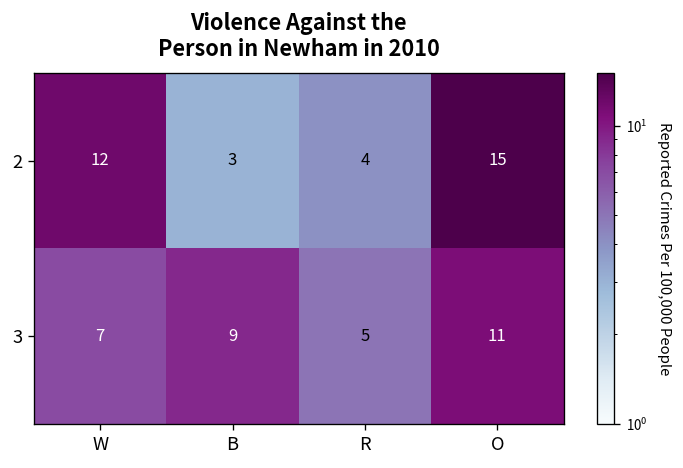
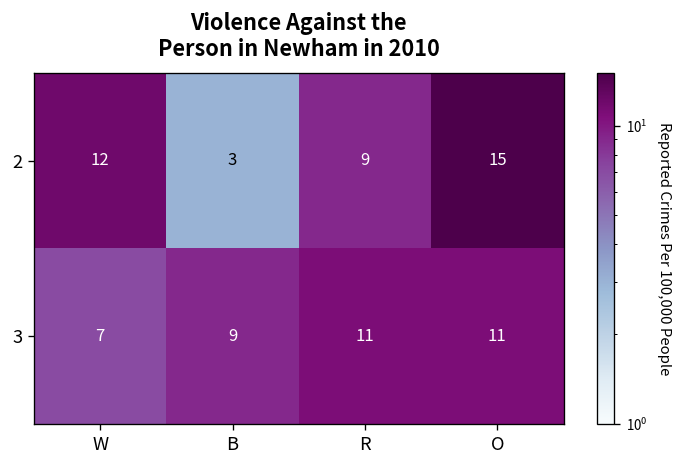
  {
    "2": {
      "W": 12,
      "B": 3,
-     "R": 4,
+     "R": 9,
      "O": 15
    },
    "3": {
      "W": 7,
      "B": 9,
-     "R": 5,
+     "R": 11,
      "O": 11
    }
  }
